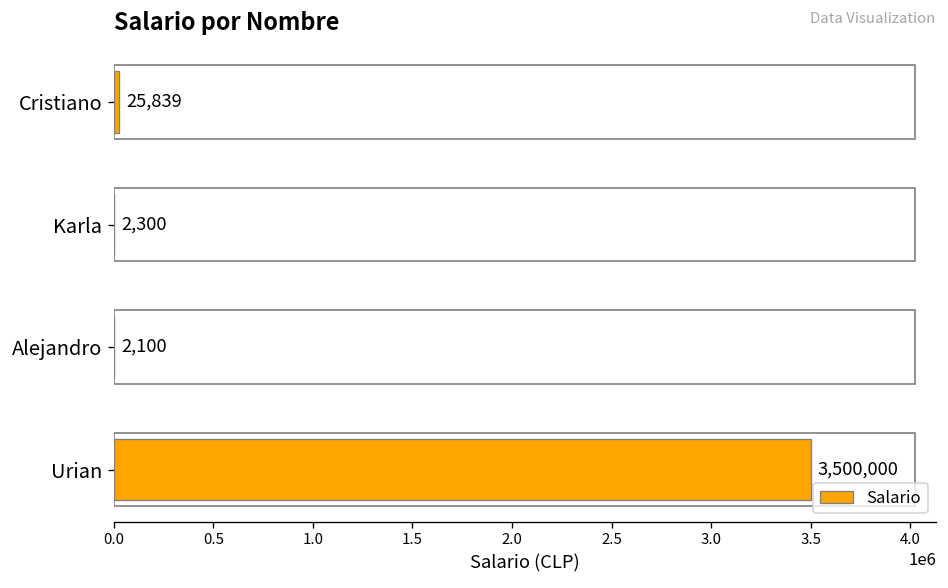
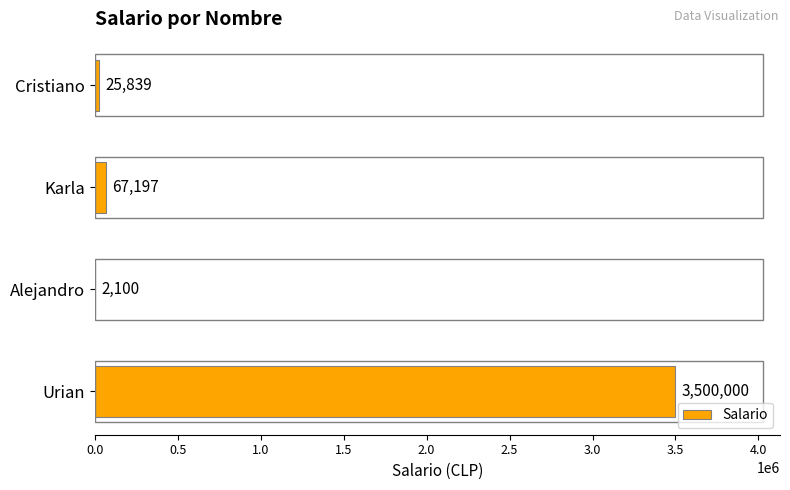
  {
    "Cristiano": "25,839",
-   "Karla": "2,300",
+   "Karla": "67,197",
    "Alejandro": "2,100",
    "Urian": "3,500,000"
  }
